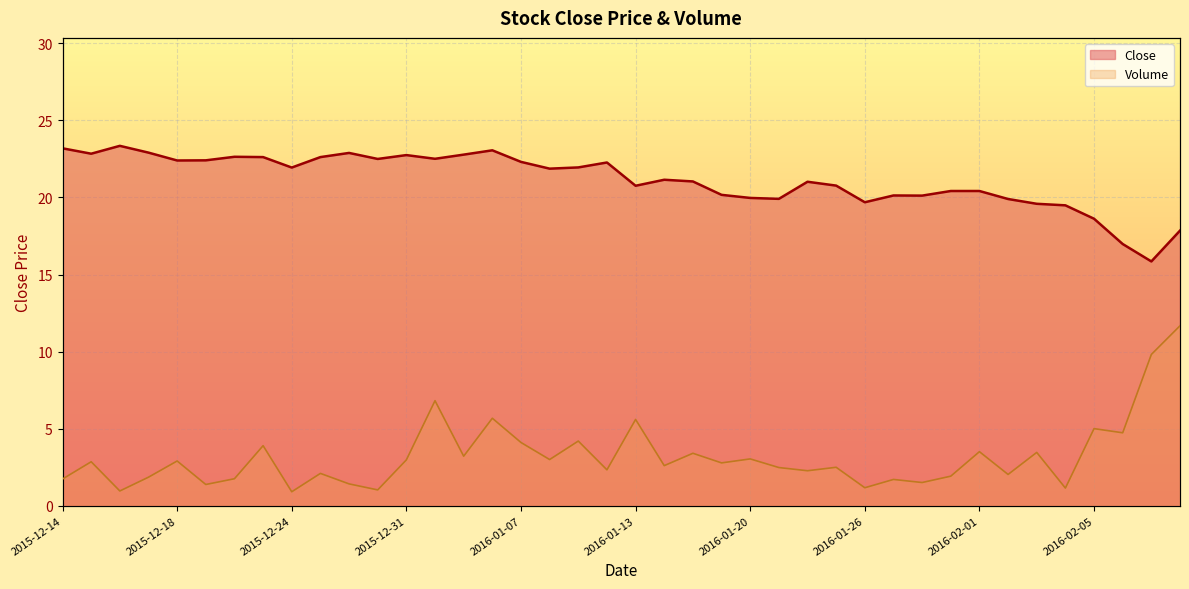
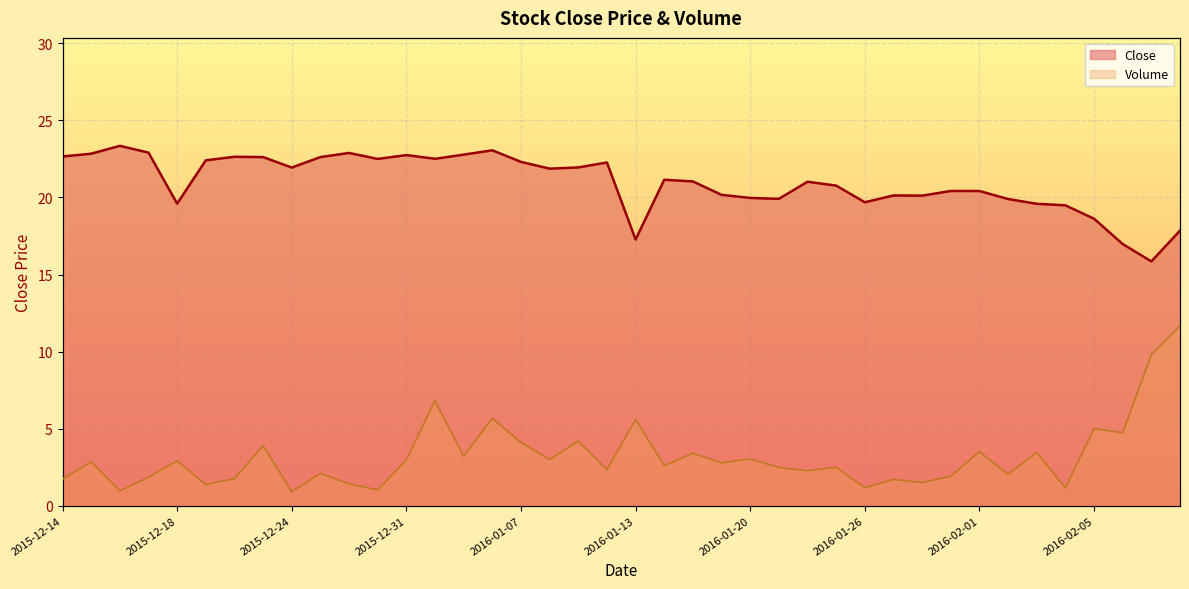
  {
    "Close": {
-     "2015-12-14": 23.2,
-     "2015-12-18": 22.4,
+     "2015-12-14": 22.7,
+     "2015-12-18": 19.6,
      "2015-12-24": 21.9,
      "2015-12-31": 22.8,
      "2016-01-07": 22.3,
-     "2016-01-13": 20.8,
+     "2016-01-13": 17.3,
      "2016-01-20": 20.0,
      "2016-01-26": 19.7,
      "2016-02-01": 20.4,
      "2016-02-05": 18.6
    }
  }
